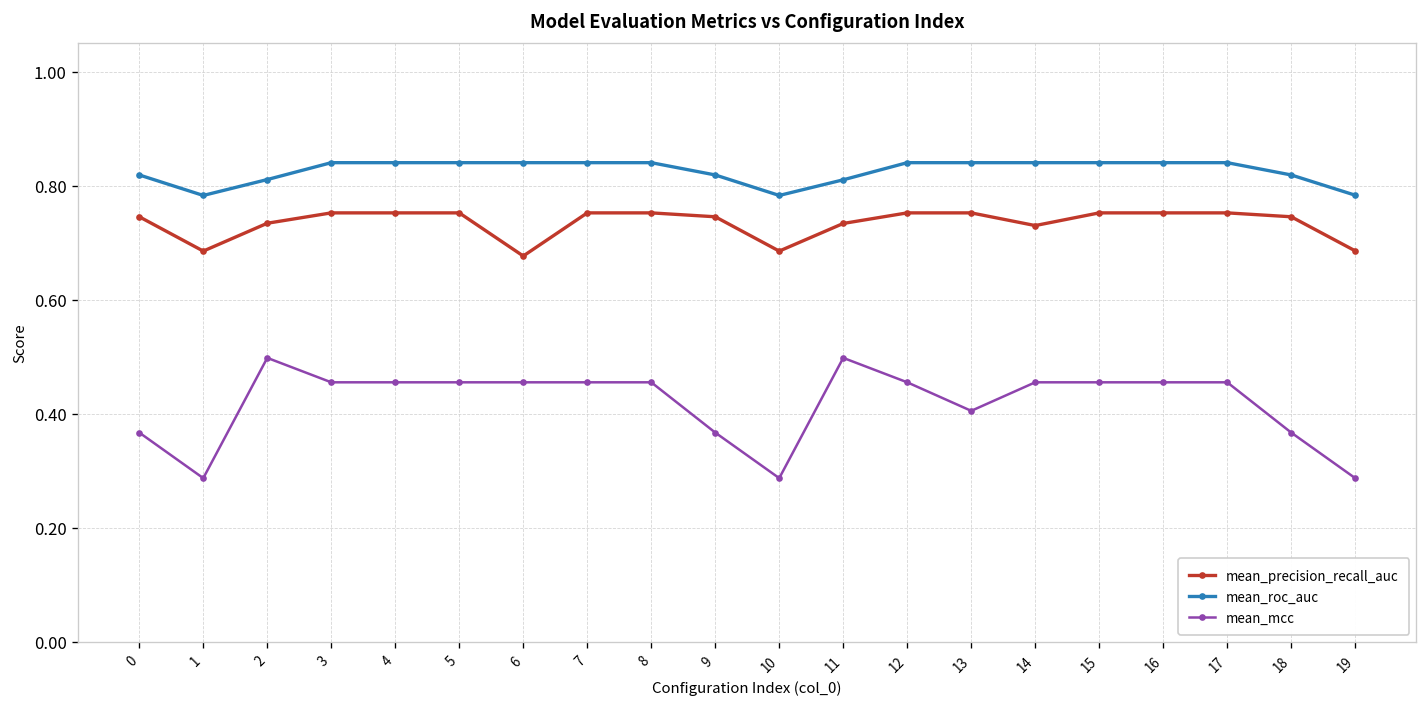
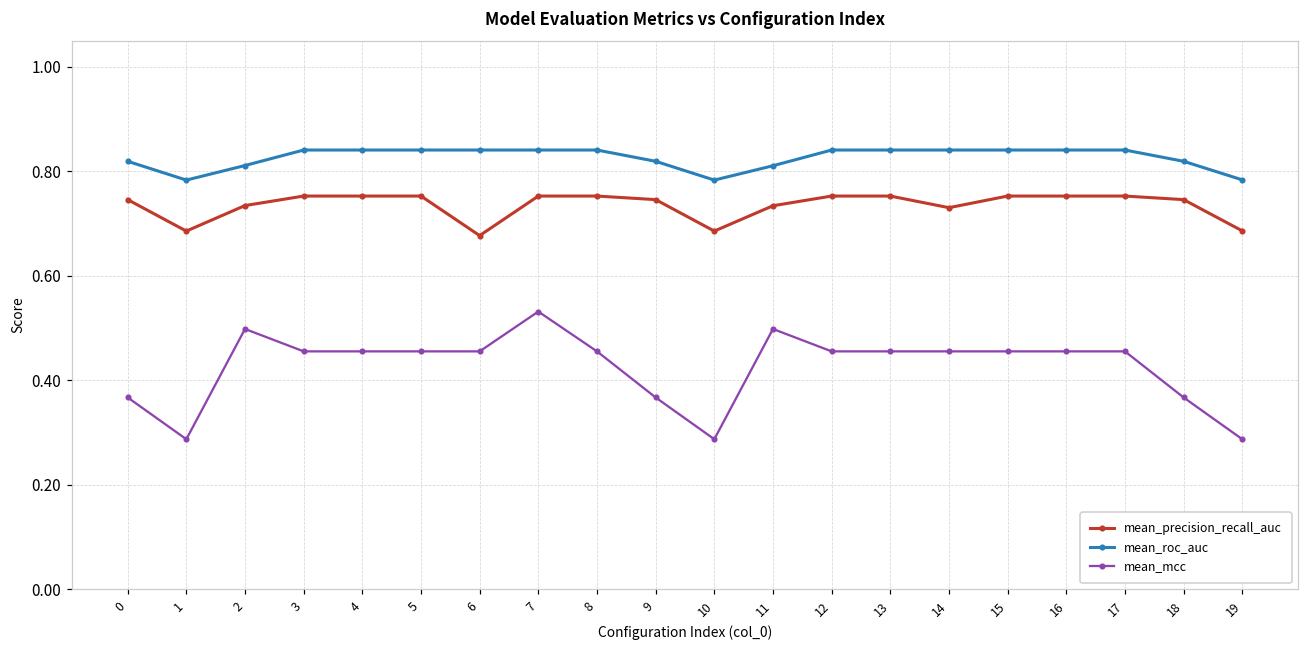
  {
    "mean_precision_recall_auc": {
      "0": 0.75,
      "1": 0.69,
      "2": 0.73,
      "3": 0.75,
      "4": 0.75,
      "5": 0.75,
      "6": 0.68,
      "7": 0.75,
      "8": 0.75,
      "9": 0.75,
      "10": 0.69,
      "11": 0.73,
      "12": 0.75,
      "13": 0.75,
      "14": 0.73,
      "15": 0.75,
      "16": 0.75,
      "17": 0.75,
      "18": 0.75,
      "19": 0.69
    },
    "mean_roc_auc": {
      "0": 0.82,
      "1": 0.78,
      "2": 0.81,
      "3": 0.84,
      "4": 0.84,
      "5": 0.84,
      "6": 0.84,
      "7": 0.84,
      "8": 0.84,
      "9": 0.82,
      "10": 0.78,
      "11": 0.81,
      "12": 0.84,
      "13": 0.84,
      "14": 0.84,
      "15": 0.84,
      "16": 0.84,
      "17": 0.84,
      "18": 0.82,
      "19": 0.78
    },
    "mean_mcc": {
      "0": 0.37,
      "1": 0.29,
      "2": 0.50,
      "3": 0.46,
      "4": 0.46,
      "5": 0.46,
      "6": 0.46,
-     "7": 0.46,
+     "7": 0.53,
      "8": 0.46,
      "9": 0.37,
      "10": 0.29,
      "11": 0.50,
      "12": 0.46,
-     "13": 0.41,
+     "13": 0.46,
      "14": 0.46,
      "15": 0.46,
      "16": 0.46,
      "17": 0.46,
      "18": 0.37,
      "19": 0.29
    }
  }
